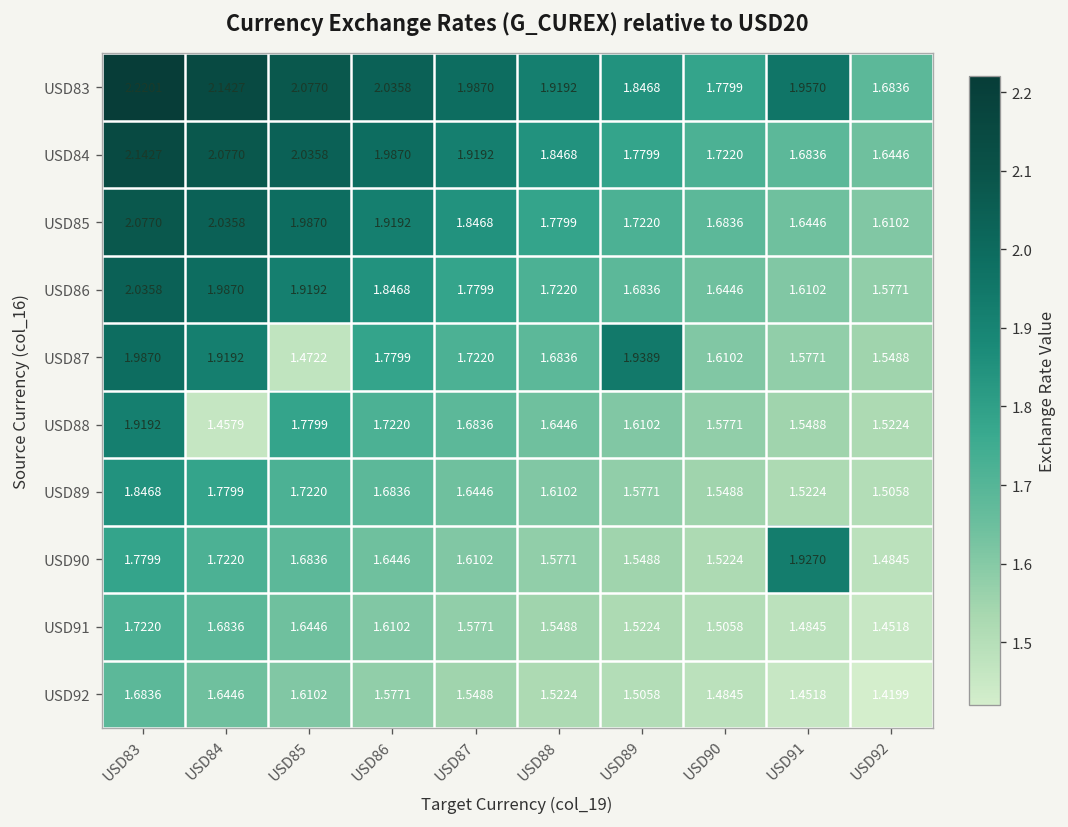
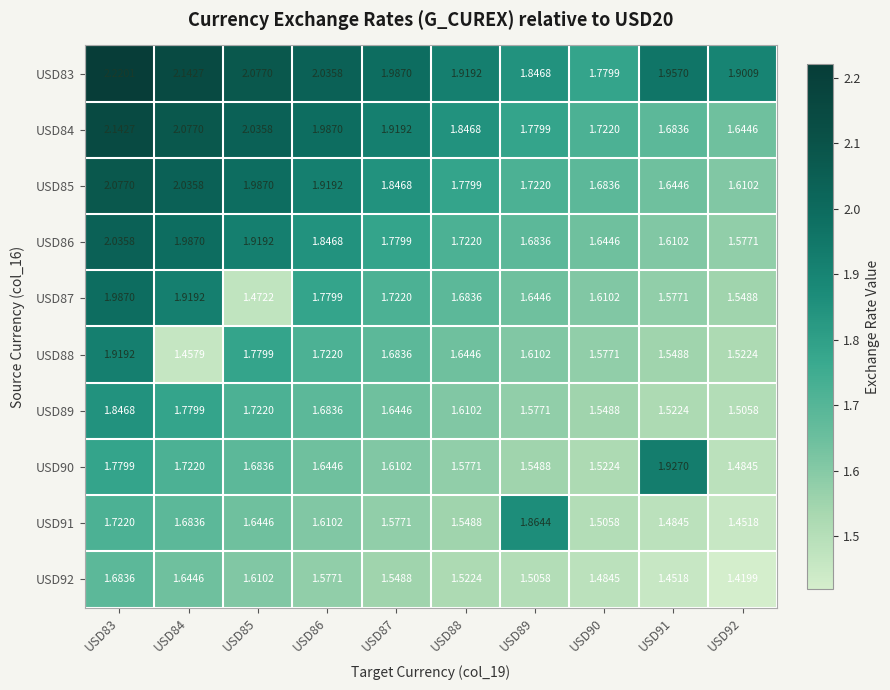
  {
    "USD83": {
      "USD87": 1.9870,
      "USD88": 1.9192,
      "USD89": 1.8468,
      "USD90": 1.7799,
      "USD91": 1.9570,
-     "USD92": 1.6836
+     "USD92": 1.9009
    },
    "USD84": {
      "USD86": 1.9870,
      "USD87": 1.9192,
      "USD88": 1.8468,
      "USD89": 1.7799,
      "USD90": 1.7220,
      "USD91": 1.6836,
      "USD92": 1.6446
    },
    "USD85": {
      "USD85": 1.9870,
      "USD86": 1.9192,
      "USD87": 1.8468,
      "USD88": 1.7799,
      "USD89": 1.7220,
      "USD90": 1.6836,
      "USD91": 1.6446,
      "USD92": 1.6102
    },
    "USD86": {
      "USD84": 1.9870,
      "USD85": 1.9192,
      "USD86": 1.8468,
      "USD87": 1.7799,
      "USD88": 1.7220,
      "USD89": 1.6836,
      "USD90": 1.6446,
      "USD91": 1.6102,
      "USD92": 1.5771
    },
    "USD87": {
      "USD83": 1.9870,
      "USD84": 1.9192,
      "USD85": 1.4722,
      "USD86": 1.7799,
      "USD87": 1.7220,
      "USD88": 1.6836,
-     "USD89": 1.9389,
+     "USD89": 1.6446,
      "USD90": 1.6102,
      "USD91": 1.5771,
      "USD92": 1.5488
    },
    "USD88": {
      "USD83": 1.9192,
      "USD84": 1.4579,
      "USD85": 1.7799,
      "USD86": 1.7220,
      "USD87": 1.6836,
      "USD88": 1.6446,
      "USD89": 1.6102,
      "USD90": 1.5771,
      "USD91": 1.5488,
      "USD92": 1.5224
    },
    "USD89": {
      "USD83": 1.8468,
      "USD84": 1.7799,
      "USD85": 1.7220,
      "USD86": 1.6836,
      "USD87": 1.6446,
      "USD88": 1.6102,
      "USD89": 1.5771,
      "USD90": 1.5488,
      "USD91": 1.5224,
      "USD92": 1.5058
    },
    "USD90": {
      "USD83": 1.7799,
      "USD84": 1.7220,
      "USD85": 1.6836,
      "USD86": 1.6446,
      "USD87": 1.6102,
      "USD88": 1.5771,
      "USD89": 1.5488,
      "USD90": 1.5224,
      "USD91": 1.9270,
      "USD92": 1.4845
    },
    "USD91": {
      "USD83": 1.7220,
      "USD84": 1.6836,
      "USD85": 1.6446,
      "USD86": 1.6102,
      "USD87": 1.5771,
      "USD88": 1.5488,
-     "USD89": 1.5224,
+     "USD89": 1.8644,
      "USD90": 1.5058,
      "USD91": 1.4845,
      "USD92": 1.4518
    },
    "USD92": {
      "USD83": 1.6836,
      "USD84": 1.6446,
      "USD85": 1.6102,
      "USD86": 1.5771,
      "USD87": 1.5488,
      "USD88": 1.5224,
      "USD89": 1.5058,
      "USD90": 1.4845,
      "USD91": 1.4518,
      "USD92": 1.4199
    }
  }
